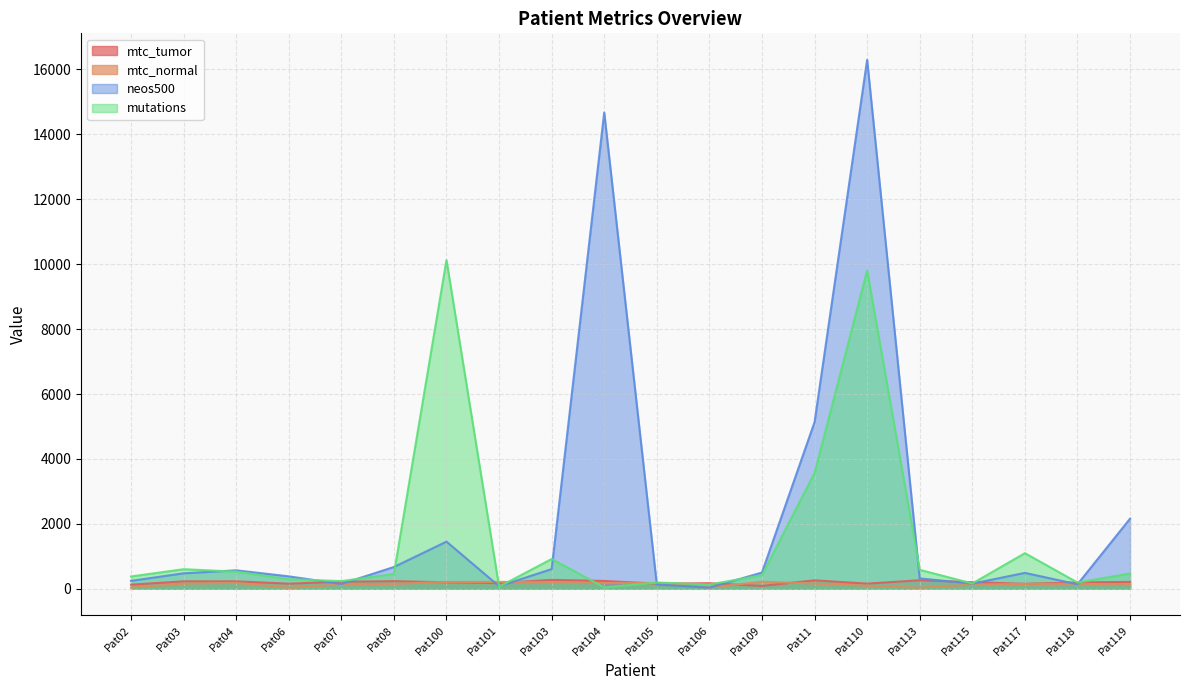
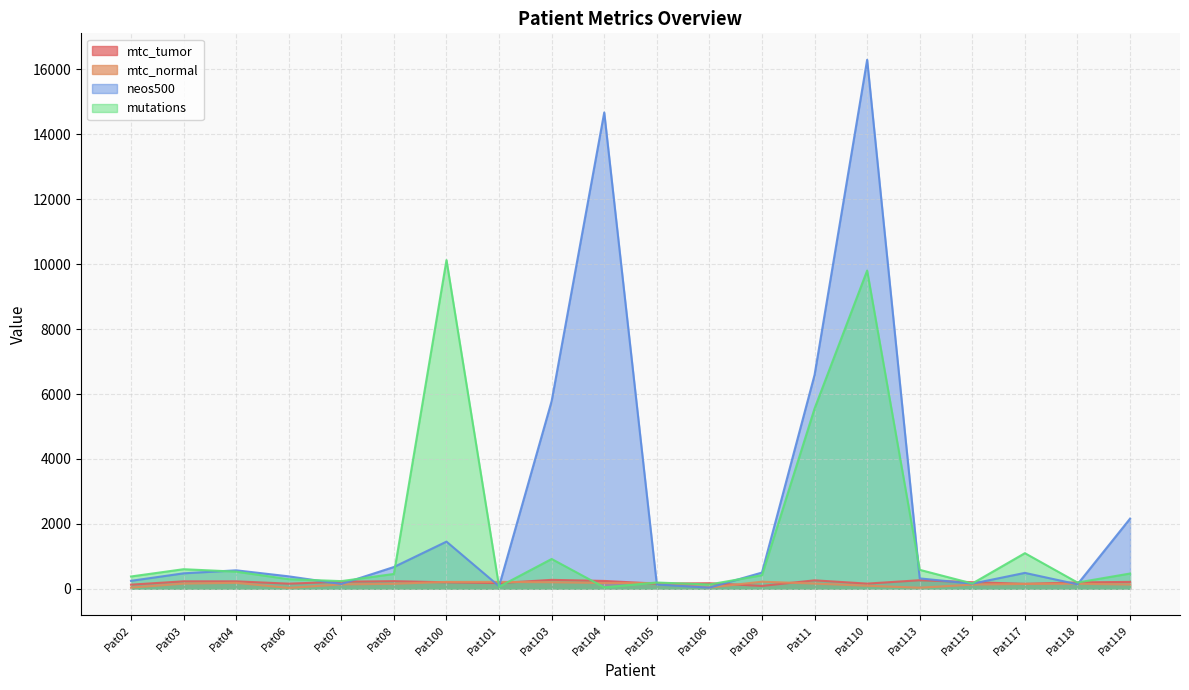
  {
    "neos500": {
      "Pat02": 200,
      "Pat03": 500,
      "Pat06": 400,
      "Pat08": 700,
      "Pat100": 1500,
-     "Pat103": 600,
+     "Pat103": 5800,
      "Pat104": 14700,
      "Pat109": 500,
-     "Pat11": 5100,
+     "Pat11": 6600,
      "Pat110": 16300,
      "Pat117": 500,
      "Pat119": 2200
    },
    "mutations": {
      "Pat02": 400,
      "Pat03": 600,
      "Pat06": 300,
      "Pat08": 500,
      "Pat100": 10100,
      "Pat103": 900,
      "Pat104": 0,
      "Pat109": 400,
-     "Pat11": 3600,
+     "Pat11": 5600,
      "Pat110": 9800,
      "Pat113": 600,
      "Pat117": 1100,
      "Pat119": 500
    }
  }
